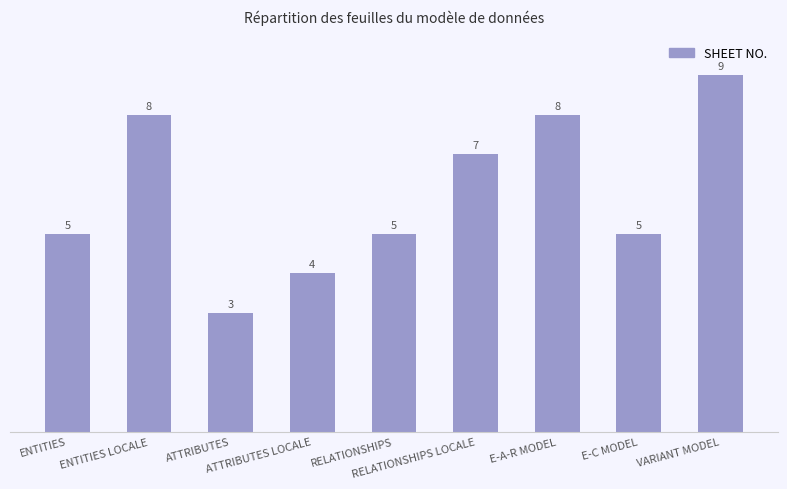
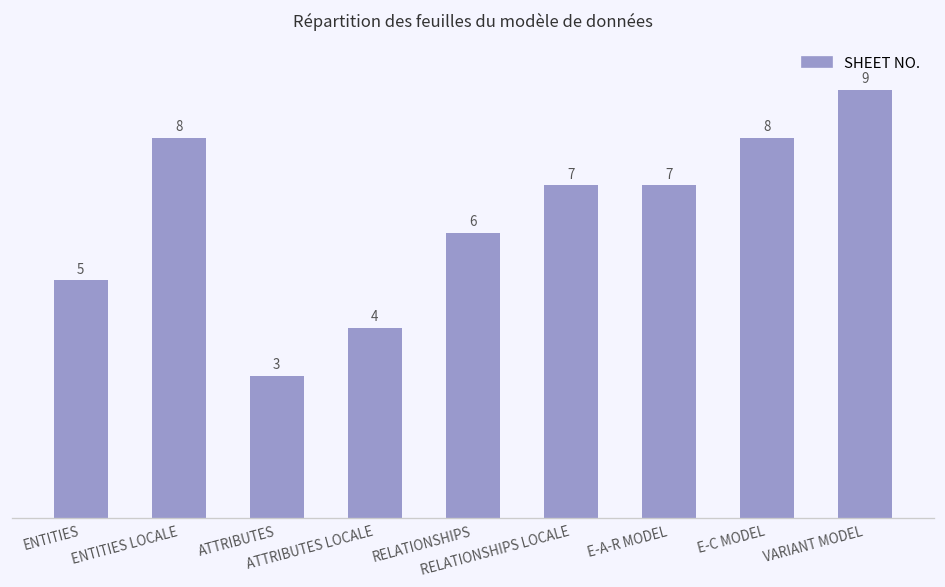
  {
    "ENTITIES": 5,
    "ENTITIES LOCALE": 8,
    "ATTRIBUTES": 3,
    "ATTRIBUTES LOCALE": 4,
-   "RELATIONSHIPS": 5,
+   "RELATIONSHIPS": 6,
    "RELATIONSHIPS LOCALE": 7,
-   "E-A-R MODEL": 8,
-   "E-C MODEL": 5,
+   "E-A-R MODEL": 7,
+   "E-C MODEL": 8,
    "VARIANT MODEL": 9
  }
